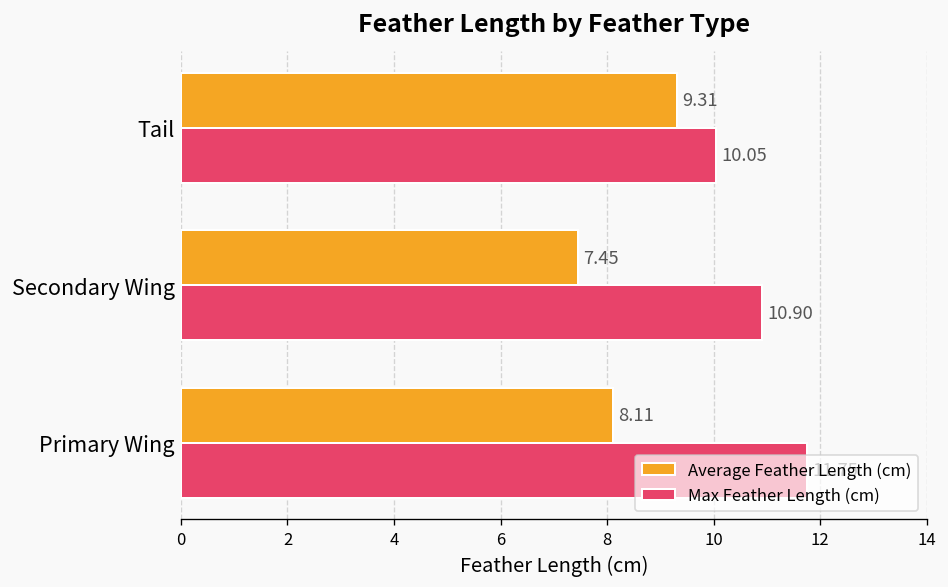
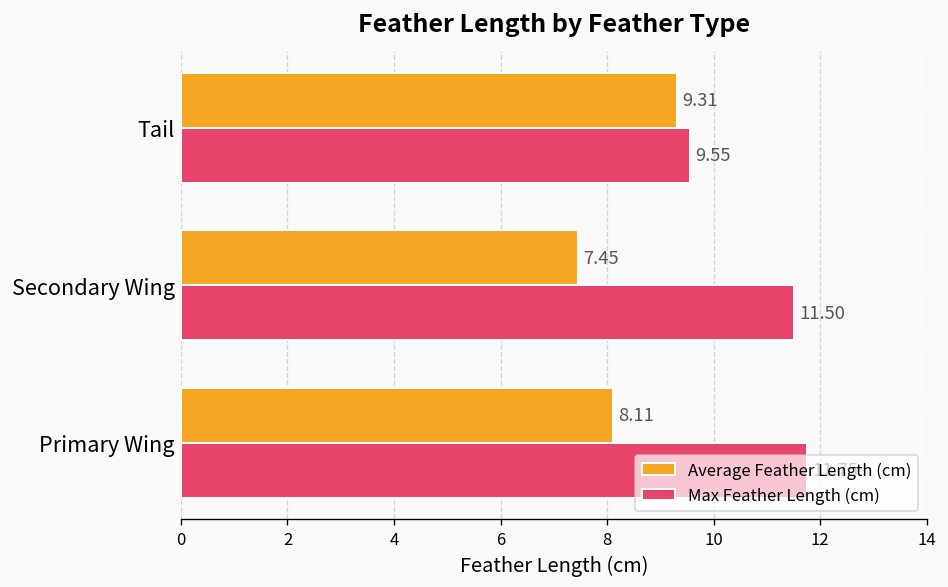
  {
    "Average Feather Length (cm)": {
      "Tail": 9.31,
      "Secondary Wing": 7.45,
      "Primary Wing": 8.11
    },
    "Max Feather Length (cm)": {
-     "Tail": 10.05,
-     "Secondary Wing": 10.90
+     "Tail": 9.55,
+     "Secondary Wing": 11.50
    }
  }
